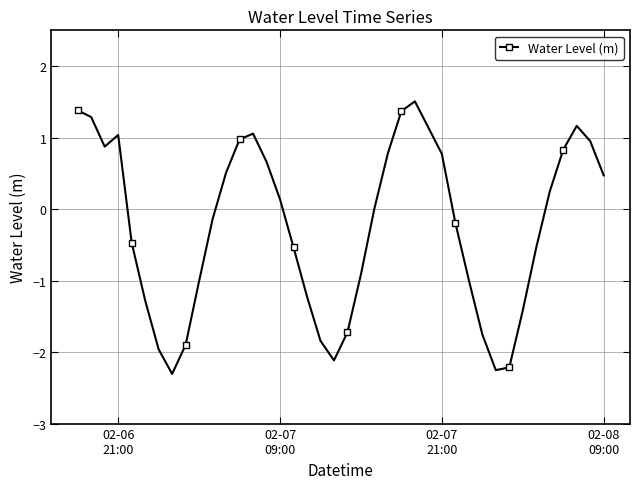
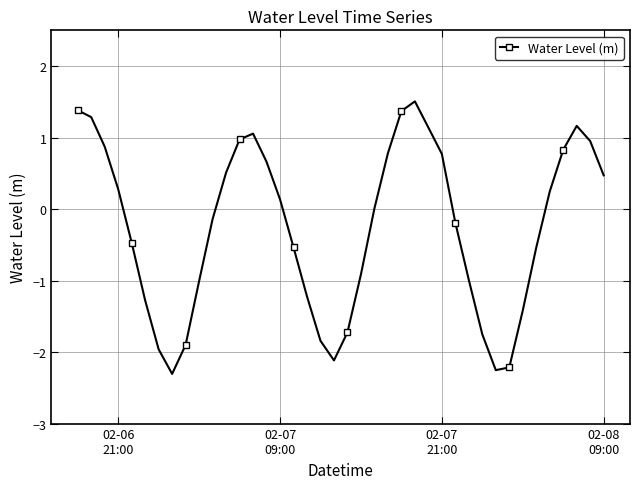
  {
-   "02-06 21:00": 1.0,
+   "02-06 21:00": 0.3,
    "02-07 09:00": 0.1,
    "02-07 21:00": 0.8,
    "02-08 09:00": 0.5
  }
